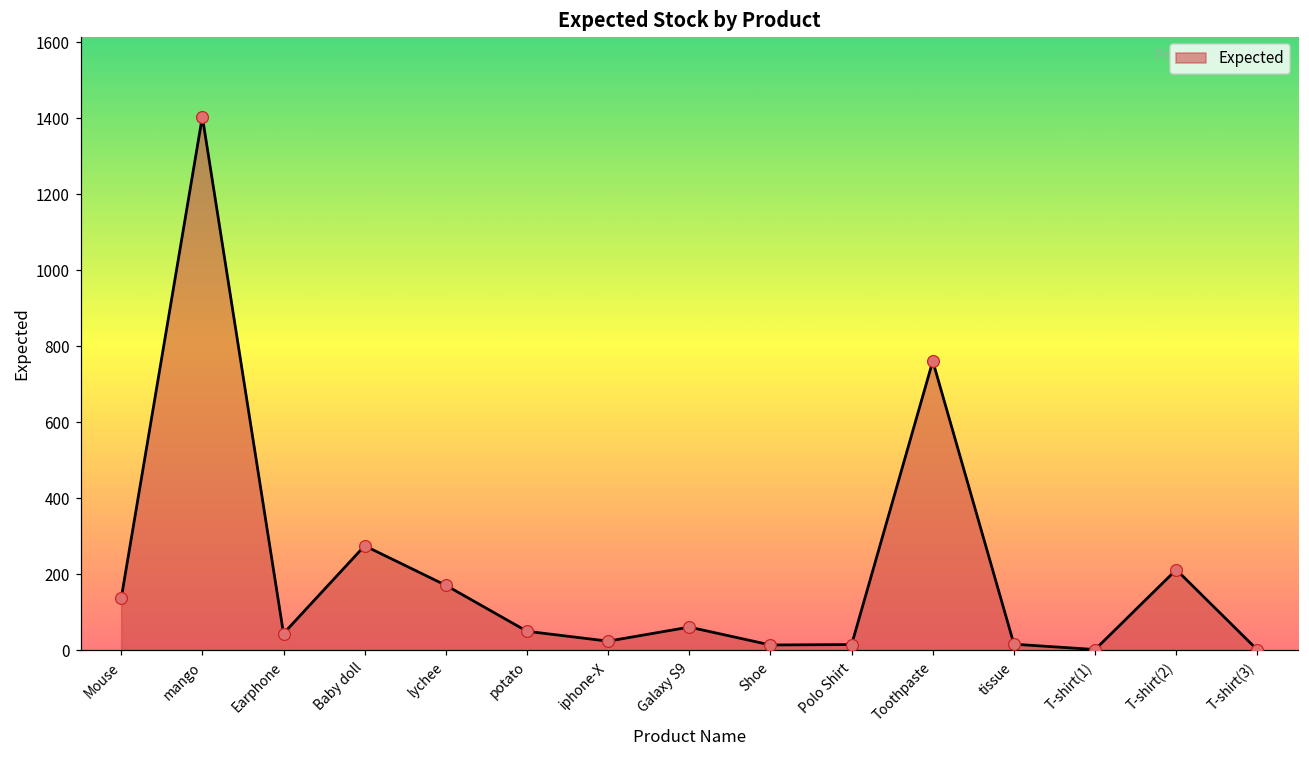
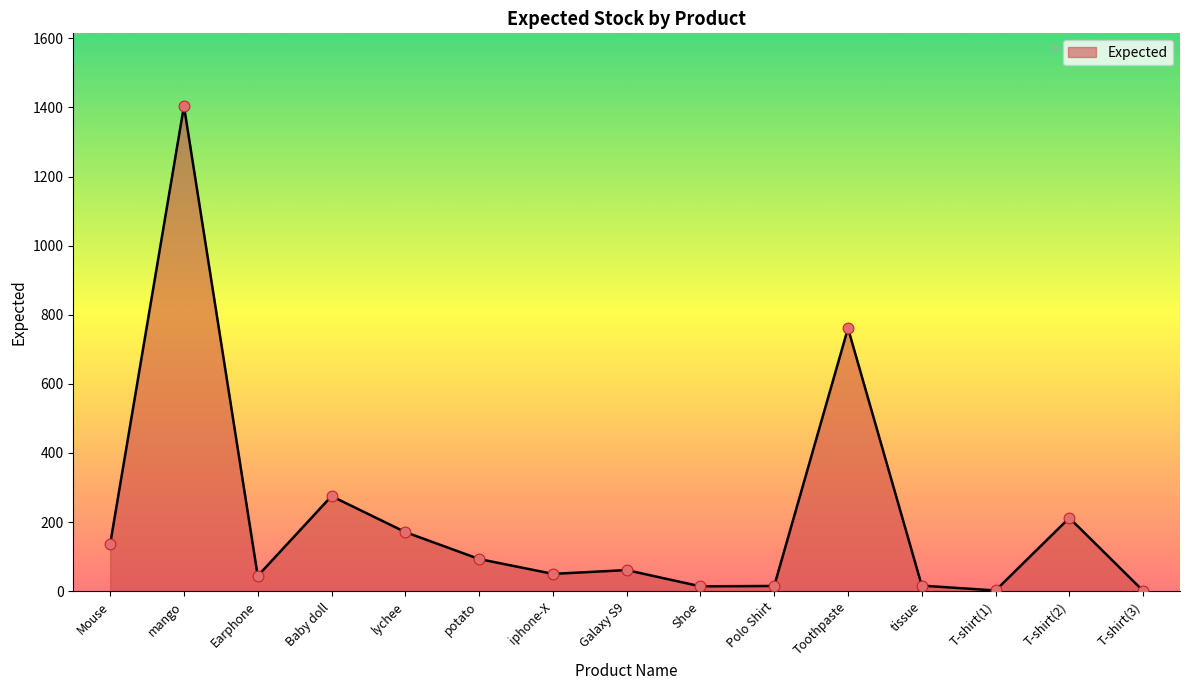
  {
    "Mouse": 140,
    "mango": 1400,
    "Earphone": 40,
    "Baby doll": 280,
    "lychee": 170,
-   "potato": 50,
-   "iphone-X": 20,
+   "potato": 90,
+   "iphone-X": 50,
    "Galaxy S9": 60,
    "Shoe": 10,
    "Polo Shirt": 20,
    "Toothpaste": 760,
    "tissue": 20,
    "T-shirt(1)": 0,
    "T-shirt(2)": 210,
    "T-shirt(3)": 0
  }
